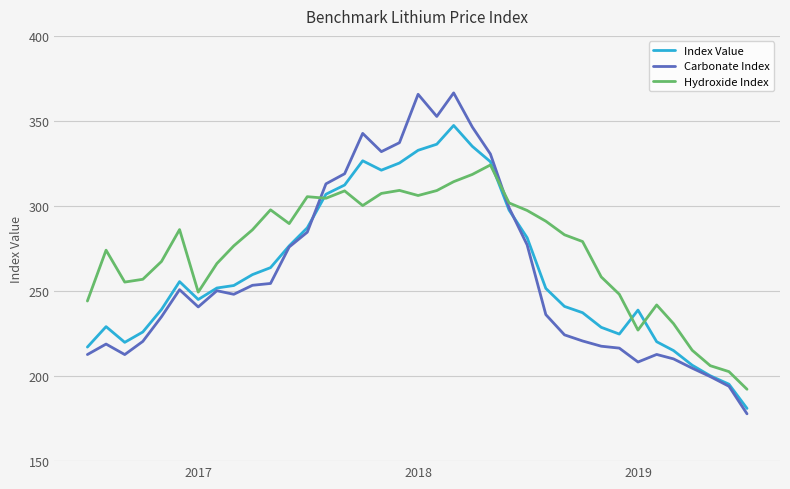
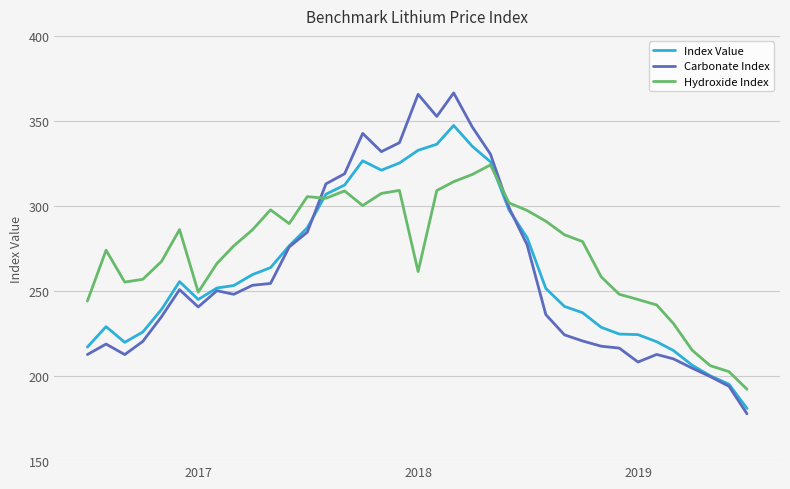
  {
    "Index Value": {
      "2017": 245,
      "2018": 333,
-     "2019": 239
+     "2019": 224
    },
    "Carbonate Index": {
      "2017": 241,
      "2018": 366,
      "2019": 208
    },
    "Hydroxide Index": {
      "2017": 249,
-     "2018": 306,
-     "2019": 227
+     "2018": 261,
+     "2019": 245
    }
  }
